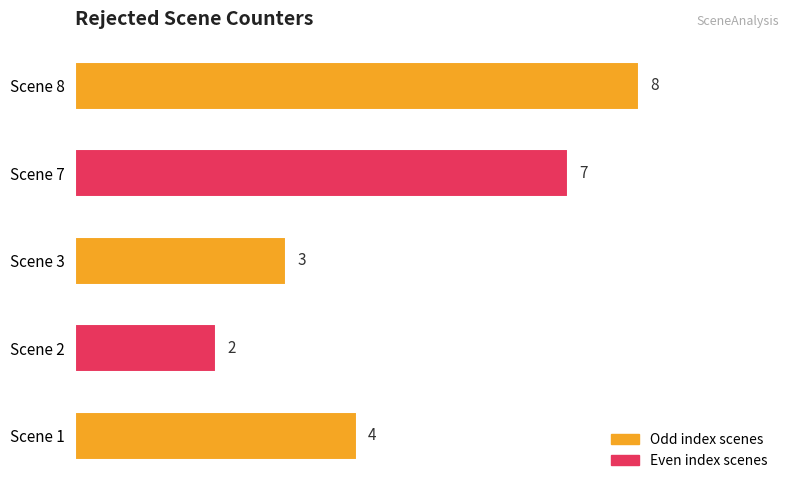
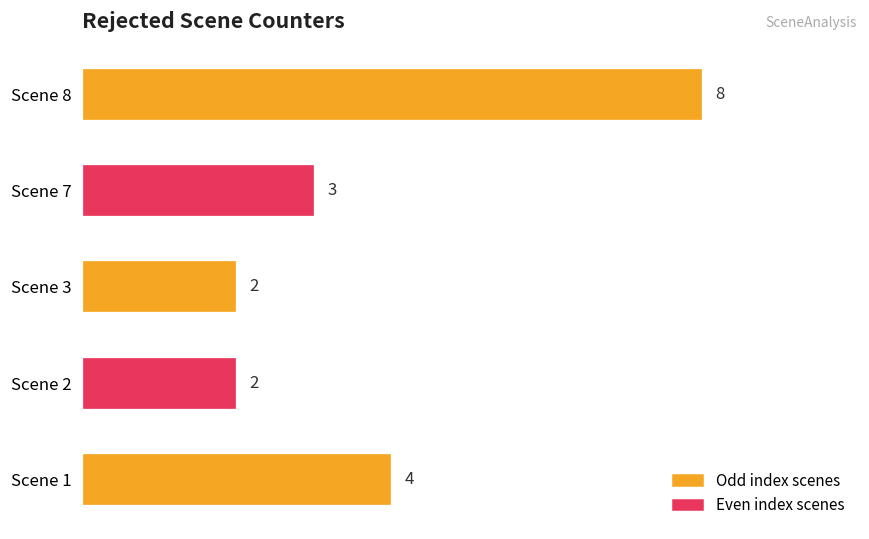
  {
    "Scene 8": 8,
-   "Scene 7": 7,
-   "Scene 3": 3,
+   "Scene 7": 3,
+   "Scene 3": 2,
    "Scene 2": 2,
    "Scene 1": 4
  }
